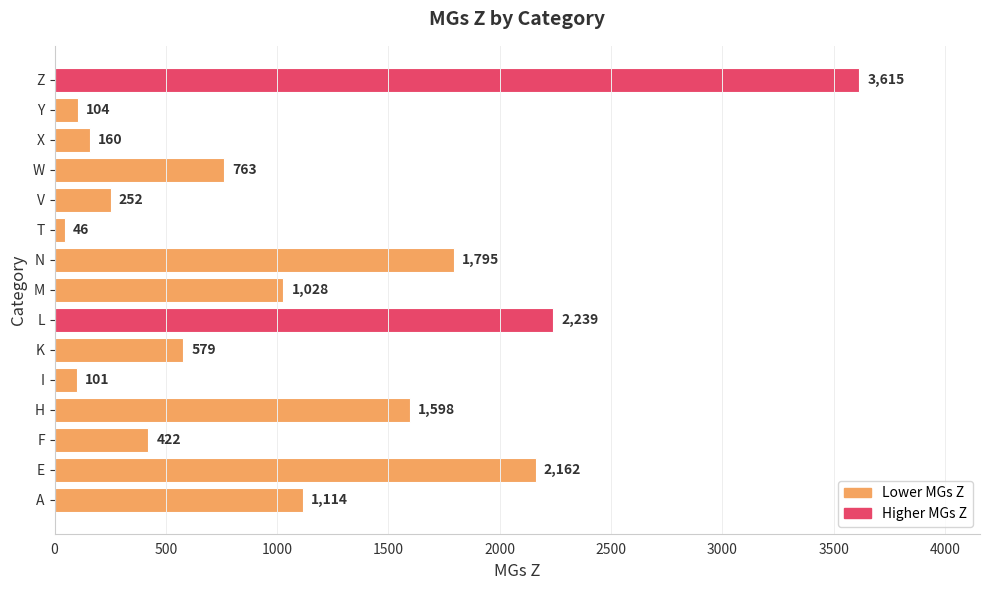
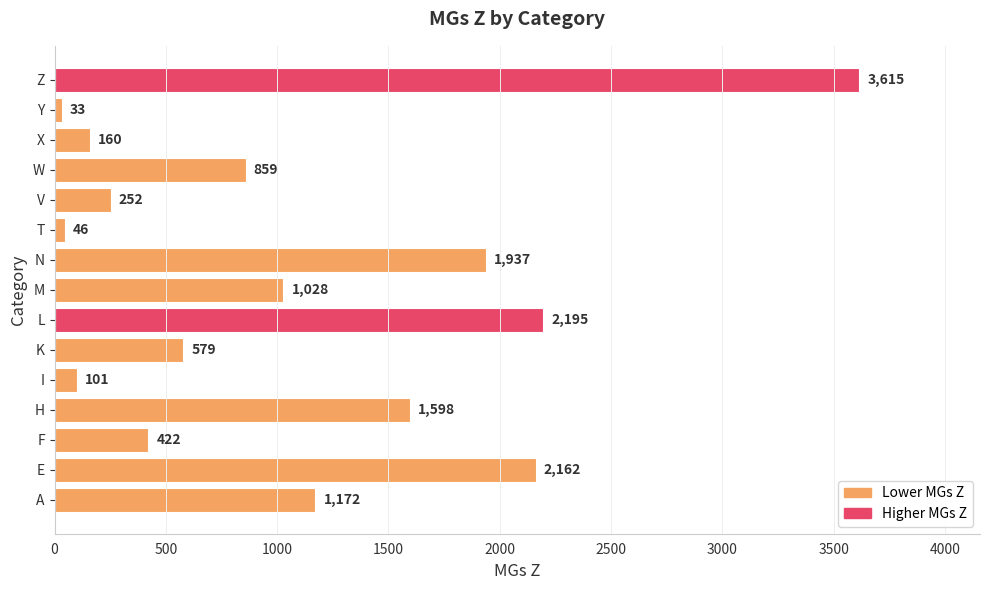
  {
    "Z": "3,615",
-   "Y": "104",
+   "Y": "33",
    "X": "160",
-   "W": "763",
+   "W": "859",
    "V": "252",
    "T": "46",
-   "N": "1,795",
+   "N": "1,937",
    "M": "1,028",
-   "L": "2,239",
+   "L": "2,195",
    "K": "579",
    "I": "101",
    "H": "1,598",
    "F": "422",
    "E": "2,162",
-   "A": "1,114"
+   "A": "1,172"
  }
